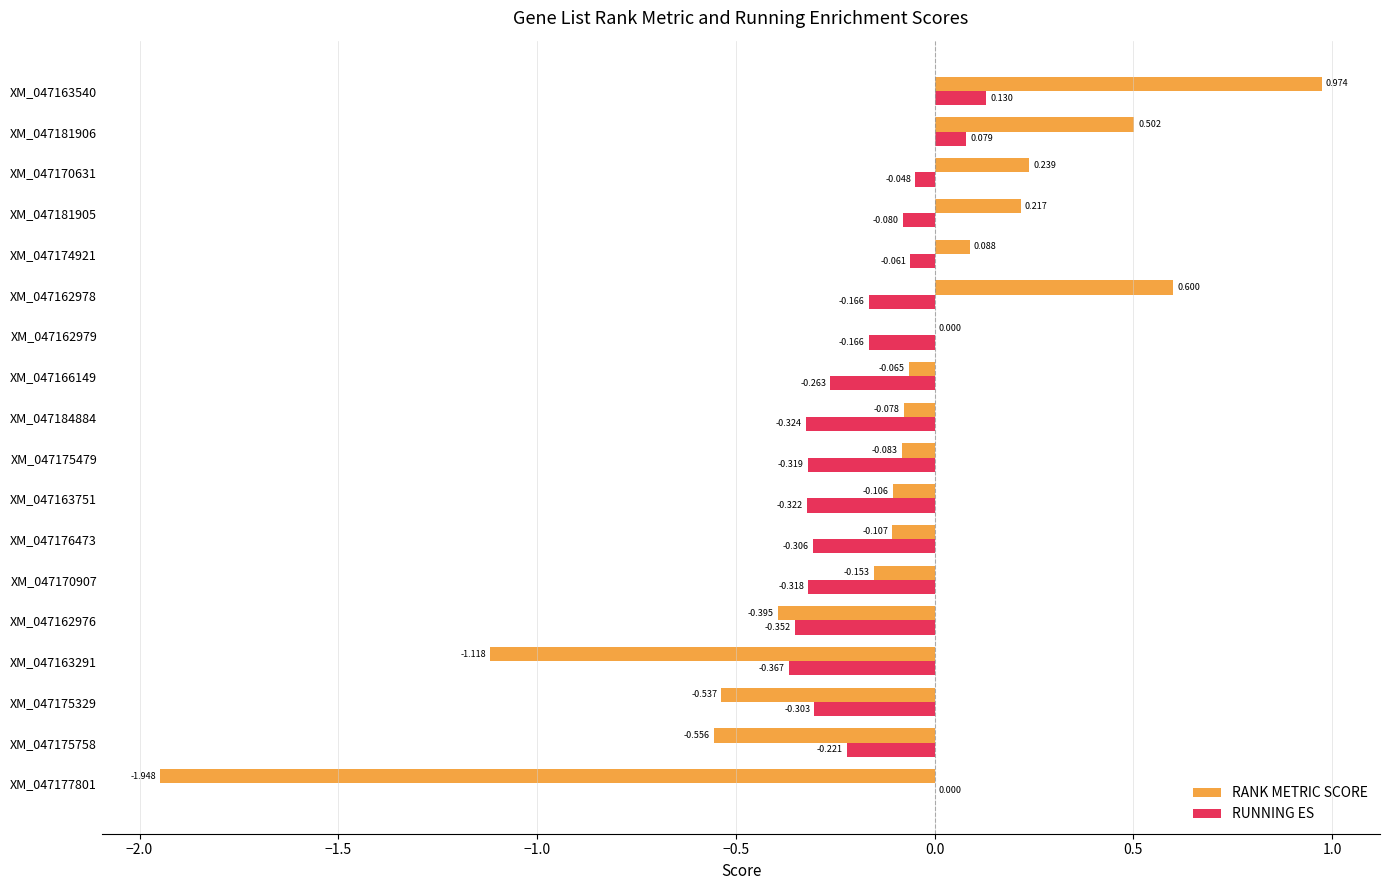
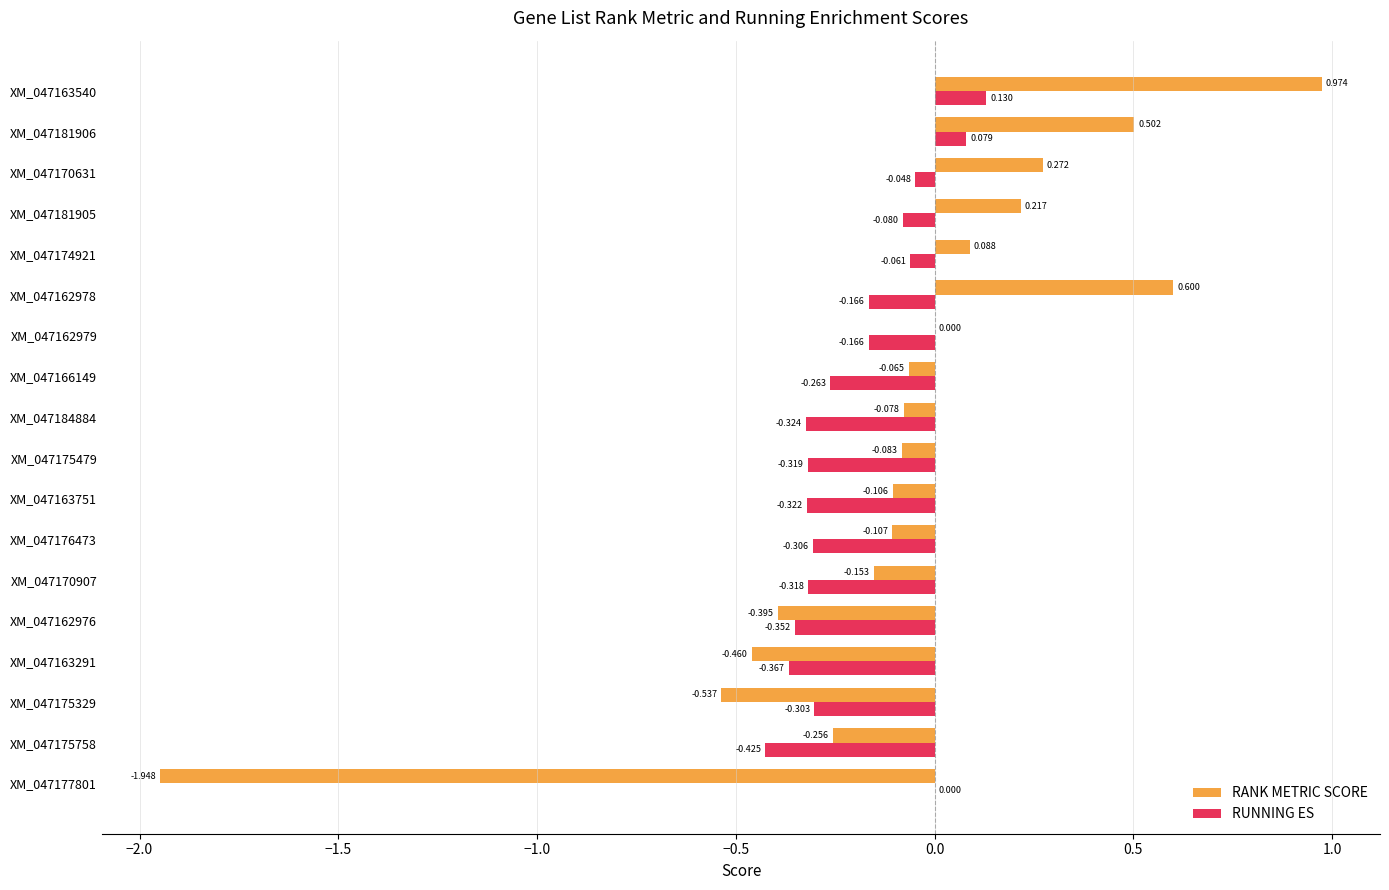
  {
    "RANK METRIC SCORE": {
      "XM_047163540": 0.974,
      "XM_047181906": 0.502,
-     "XM_047170631": 0.239,
+     "XM_047170631": 0.272,
      "XM_047181905": 0.217,
      "XM_047174921": 0.088,
      "XM_047162978": 0.600,
      "XM_047162979": 0.000,
      "XM_047166149": -0.065,
      "XM_047184884": -0.078,
      "XM_047175479": -0.083,
      "XM_047163751": -0.106,
      "XM_047176473": -0.107,
      "XM_047170907": -0.153,
      "XM_047162976": -0.395,
-     "XM_047163291": -1.118,
+     "XM_047163291": -0.460,
      "XM_047175329": -0.537,
-     "XM_047175758": -0.556,
+     "XM_047175758": -0.256,
      "XM_047177801": -1.948
    },
    "RUNNING ES": {
      "XM_047163540": 0.130,
      "XM_047181906": 0.079,
      "XM_047170631": -0.048,
      "XM_047181905": -0.080,
      "XM_047174921": -0.061,
      "XM_047162978": -0.166,
      "XM_047162979": -0.166,
      "XM_047166149": -0.263,
      "XM_047184884": -0.324,
      "XM_047175479": -0.319,
      "XM_047163751": -0.322,
      "XM_047176473": -0.306,
      "XM_047170907": -0.318,
      "XM_047162976": -0.352,
      "XM_047163291": -0.367,
      "XM_047175329": -0.303,
-     "XM_047175758": -0.221,
+     "XM_047175758": -0.425,
      "XM_047177801": 0.000
    }
  }
